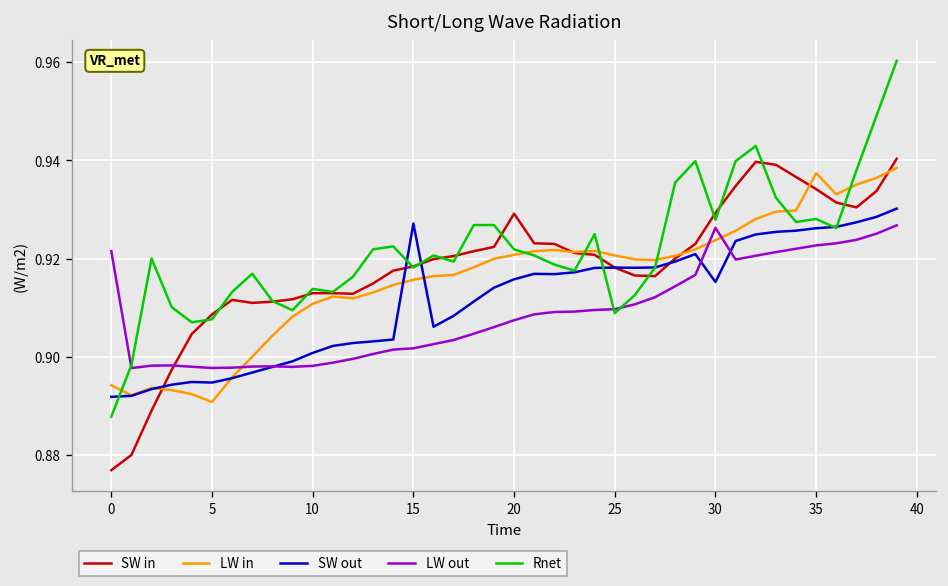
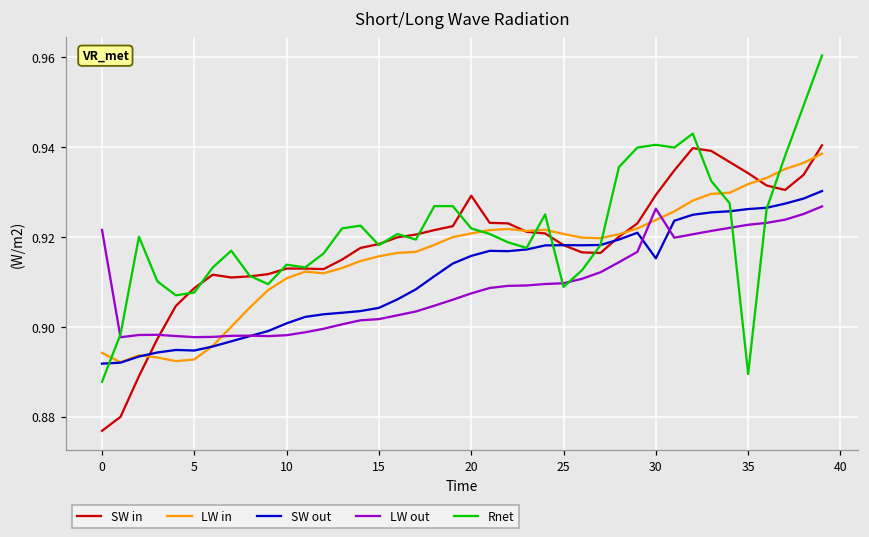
  {
    "SW in": {
      "0": 0.877,
      "5": 0.909,
      "10": 0.913,
      "20": 0.929,
      "30": 0.929,
      "35": 0.934
    },
    "LW in": {
      "0": 0.894,
-     "5": 0.891,
+     "5": 0.893,
      "10": 0.911,
      "15": 0.916,
      "20": 0.921,
      "25": 0.921,
      "30": 0.924,
-     "35": 0.937
+     "35": 0.932
    },
    "SW out": {
      "0": 0.892,
      "5": 0.895,
      "10": 0.901,
-     "15": 0.927,
+     "15": 0.904,
      "20": 0.916,
      "30": 0.915,
      "35": 0.926
    },
    "LW out": {
      "0": 0.922,
      "5": 0.898,
      "10": 0.898,
      "15": 0.902,
      "20": 0.907,
      "25": 0.910,
      "30": 0.926,
      "35": 0.923
    },
    "Rnet": {
      "0": 0.888,
      "5": 0.908,
      "10": 0.914,
      "20": 0.922,
      "25": 0.909,
-     "30": 0.928,
-     "35": 0.928
+     "30": 0.940,
+     "35": 0.890
    }
  }
